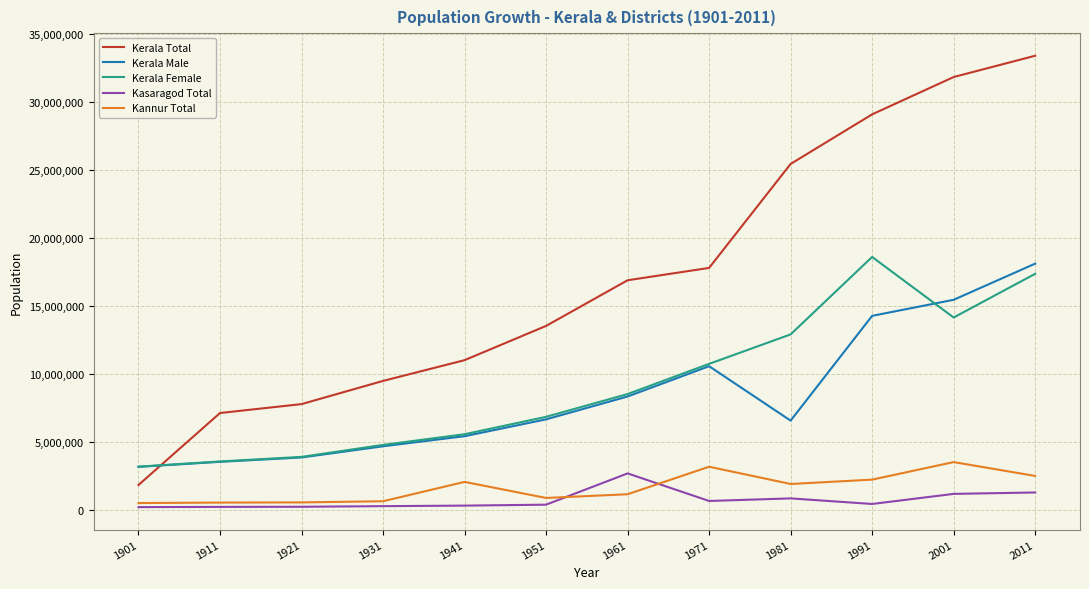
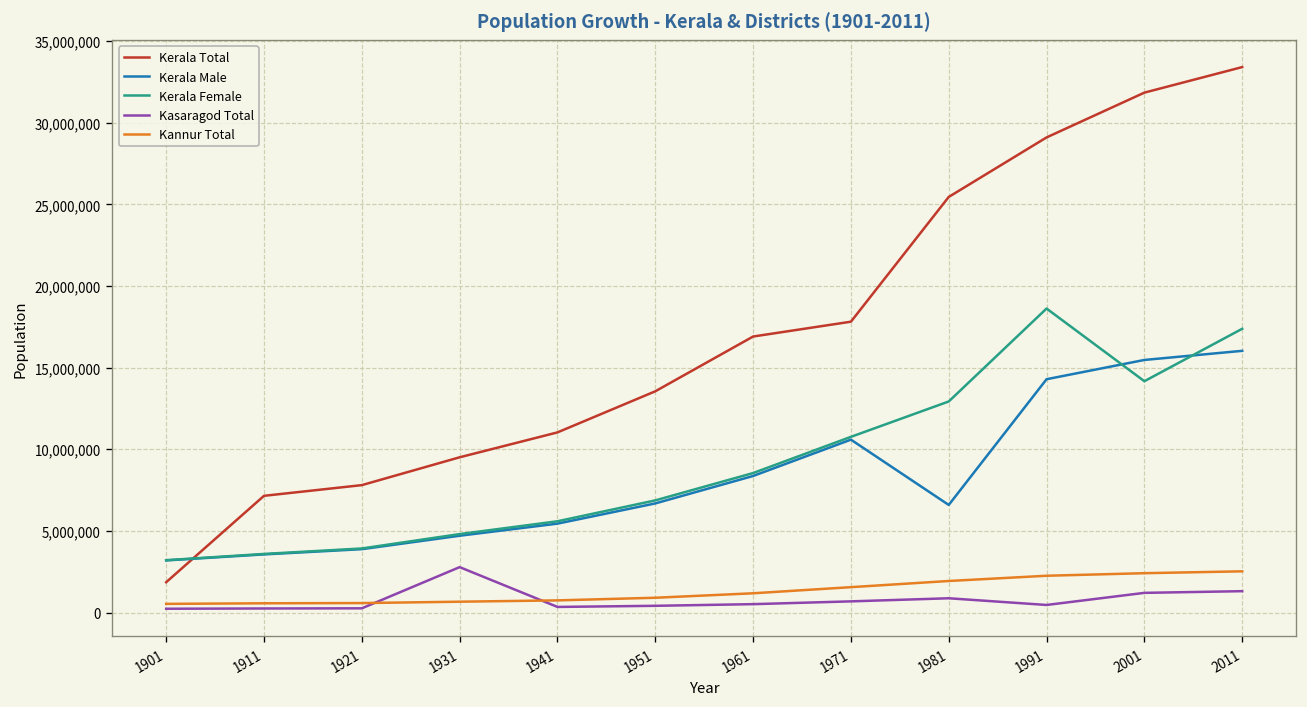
  {
    "Kerala Total": {
      "1901": "1,900,000",
      "1911": "7,100,000",
      "1921": "7,800,000",
      "1931": "9,500,000",
      "1941": "11,000,000",
      "1951": "13,500,000",
      "1961": "16,900,000",
      "1971": "17,800,000",
      "1981": "25,500,000",
      "1991": "29,100,000",
      "2001": "31,800,000",
      "2011": "33,400,000"
    },
    "Kerala Male": {
      "1951": "6,700,000",
      "1981": "6,600,000",
      "1991": "14,300,000",
      "2001": "15,500,000",
-     "2011": "18,100,000"
+     "2011": "16,000,000"
    },
    "Kerala Female": {
      "1951": "6,900,000",
      "1981": "12,900,000",
      "1991": "18,600,000",
      "2001": "14,200,000",
      "2011": "17,400,000"
    },
    "Kasaragod Total": {
      "1901": "200,000",
      "1911": "200,000",
      "1921": "300,000",
-     "1931": "300,000",
+     "1931": "2,800,000",
      "1941": "300,000",
      "1951": "400,000",
-     "1961": "2,700,000",
+     "1961": "500,000",
      "1971": "700,000",
      "1981": "900,000",
      "1991": "500,000",
      "2001": "1,200,000",
      "2011": "1,300,000"
    },
    "Kannur Total": {
      "1901": "500,000",
      "1911": "600,000",
      "1921": "600,000",
      "1931": "700,000",
-     "1941": "2,100,000",
+     "1941": "700,000",
      "1951": "900,000",
      "1961": "1,200,000",
-     "1971": "3,200,000",
+     "1971": "1,600,000",
      "1981": "1,900,000",
      "1991": "2,300,000",
-     "2001": "3,500,000",
+     "2001": "2,400,000",
      "2011": "2,500,000"
    }
  }
